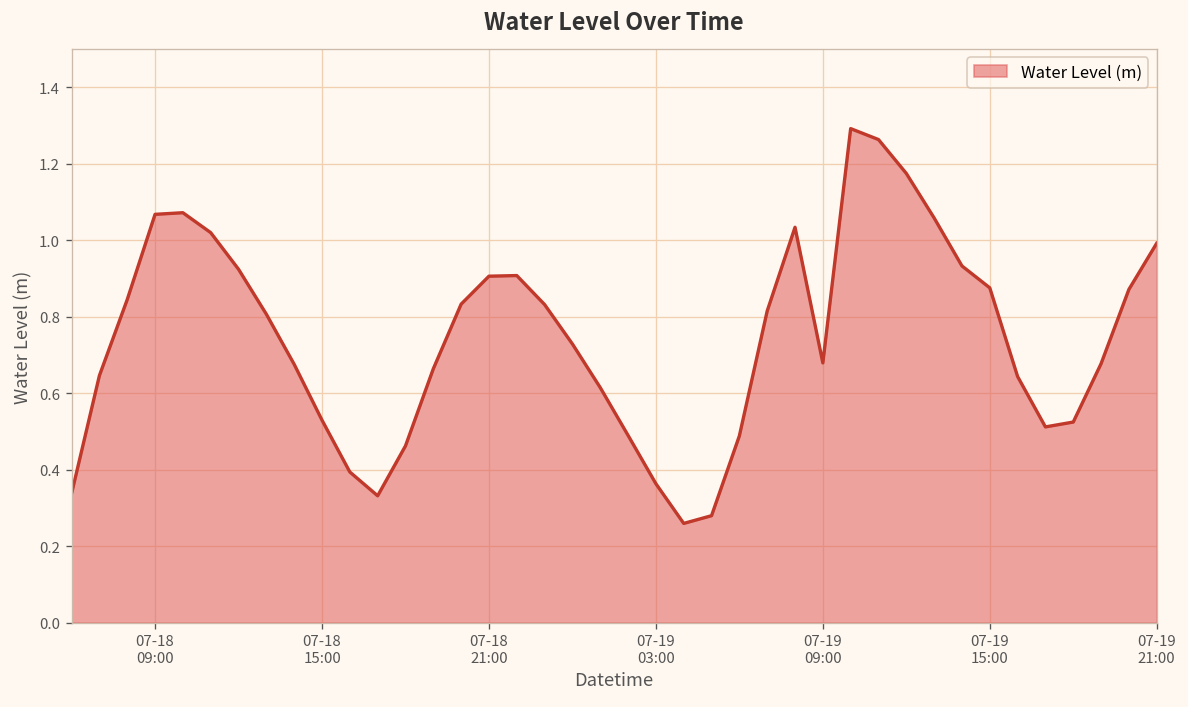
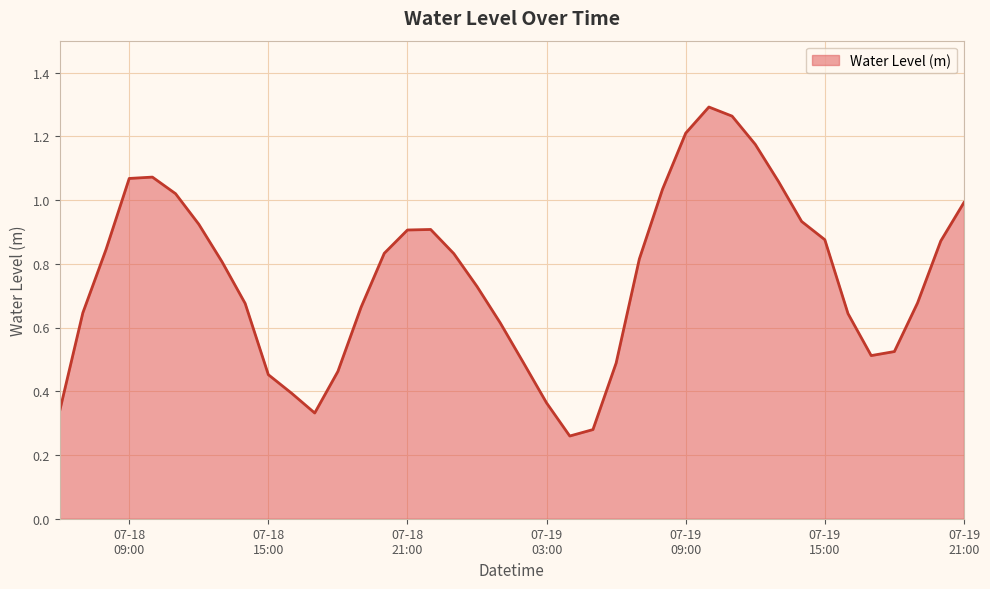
  {
    "07-18 09:00": 1.07,
-   "07-18 15:00": 0.53,
+   "07-18 15:00": 0.45,
    "07-18 21:00": 0.91,
    "07-19 03:00": 0.36,
-   "07-19 09:00": 0.68,
+   "07-19 09:00": 1.21,
    "07-19 15:00": 0.88,
    "07-19 21:00": 0.99
  }
